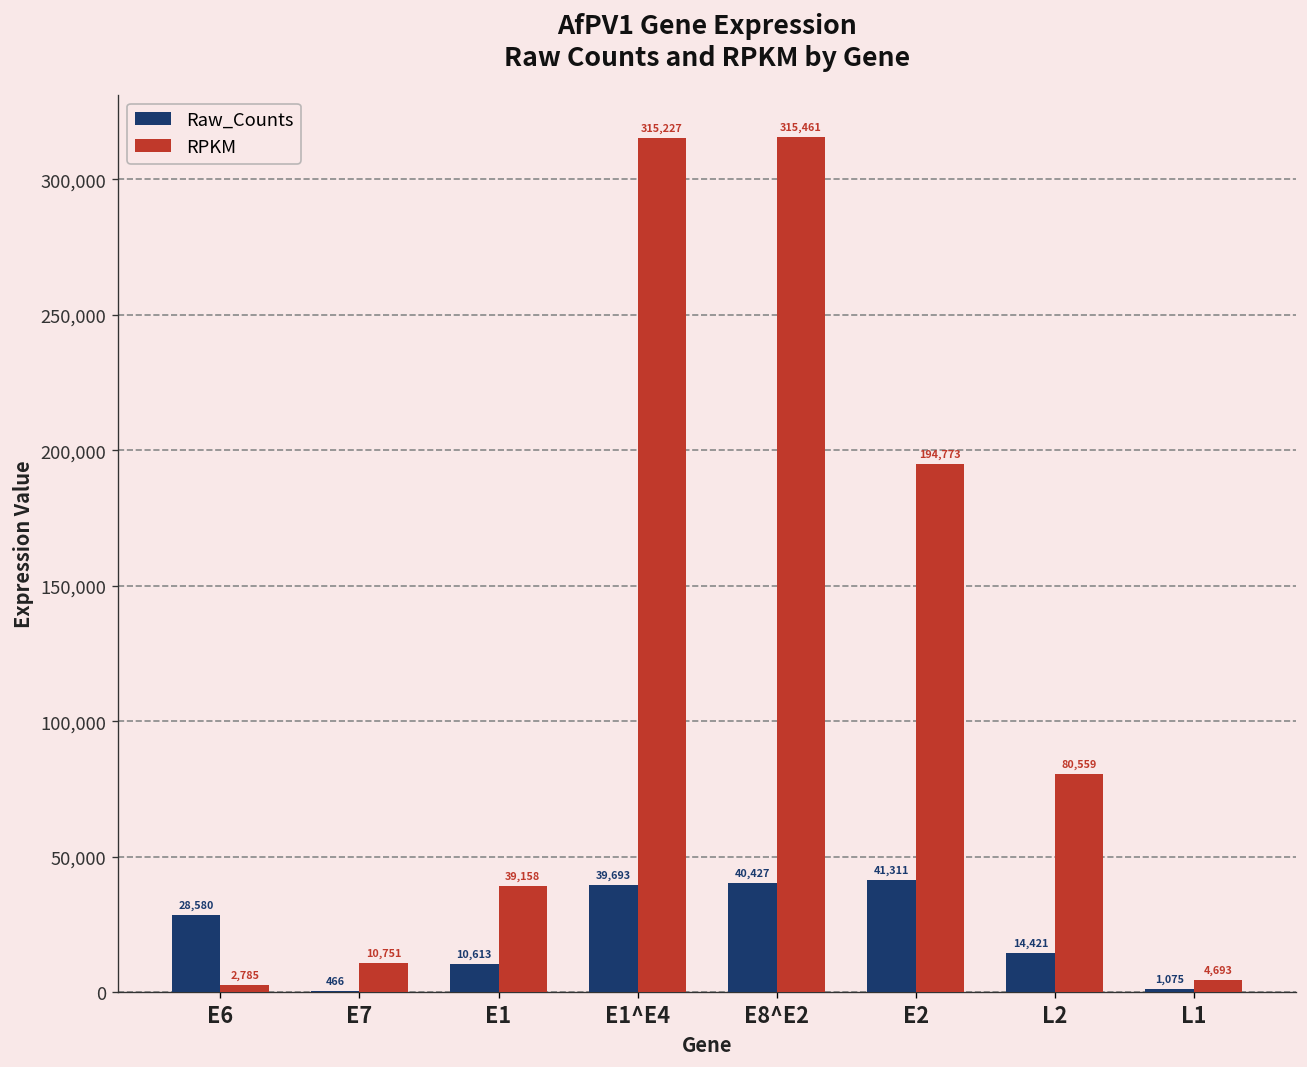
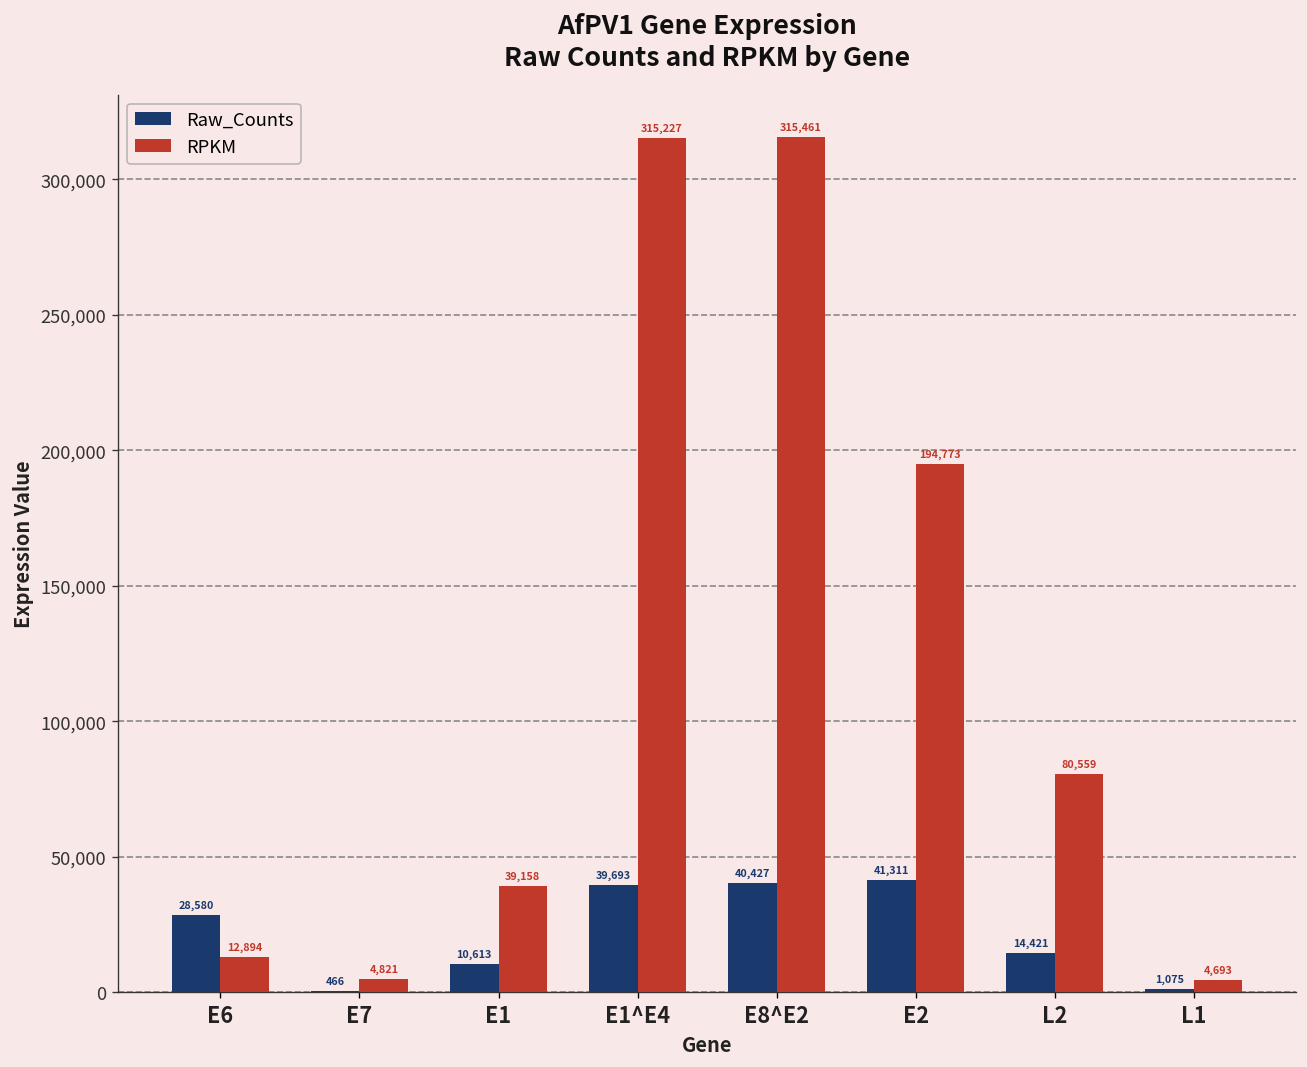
  {
    "Raw_Counts": {
      "E6": "28,580",
      "E7": "466",
      "E1": "10,613",
      "E1^E4": "39,693",
      "E8^E2": "40,427",
      "E2": "41,311",
      "L2": "14,421",
      "L1": "1,075"
    },
    "RPKM": {
-     "E6": "2,785",
-     "E7": "10,751",
+     "E6": "12,894",
+     "E7": "4,821",
      "E1": "39,158",
      "E1^E4": "315,227",
      "E8^E2": "315,461",
      "E2": "194,773",
      "L2": "80,559",
      "L1": "4,693"
    }
  }
